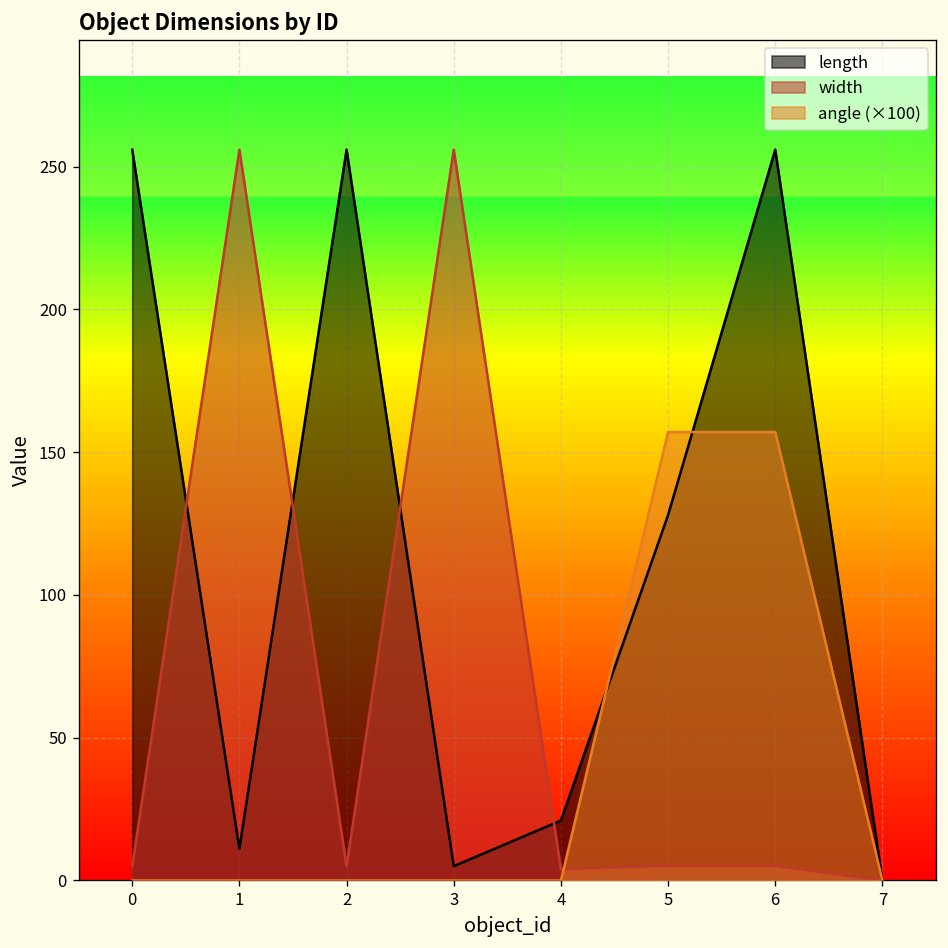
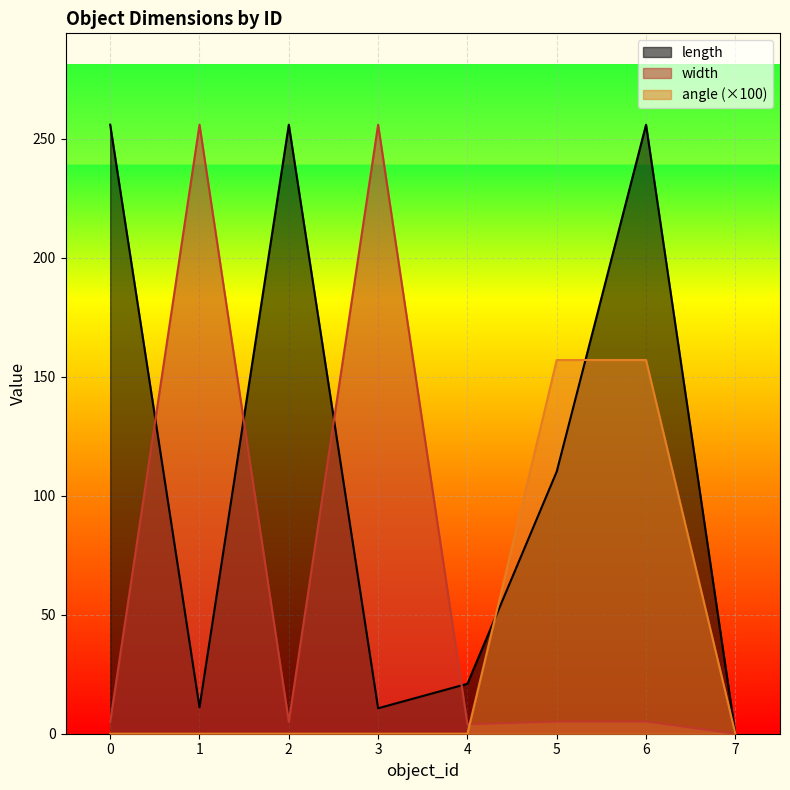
  {
    "length": {
      "0": 256,
      "1": 11,
      "2": 256,
-     "3": 5,
+     "3": 11,
      "4": 21,
-     "5": 128,
+     "5": 110,
      "6": 256
    },
    "width": {
      "0": 5,
      "1": 256,
      "2": 5,
      "3": 256,
      "4": 4,
      "5": 5,
      "6": 5
    },
    "angle (×100)": {
      "0": 0,
      "1": 0,
      "2": 0,
      "3": 0,
      "4": 0,
      "5": 157,
      "6": 157
    }
  }
